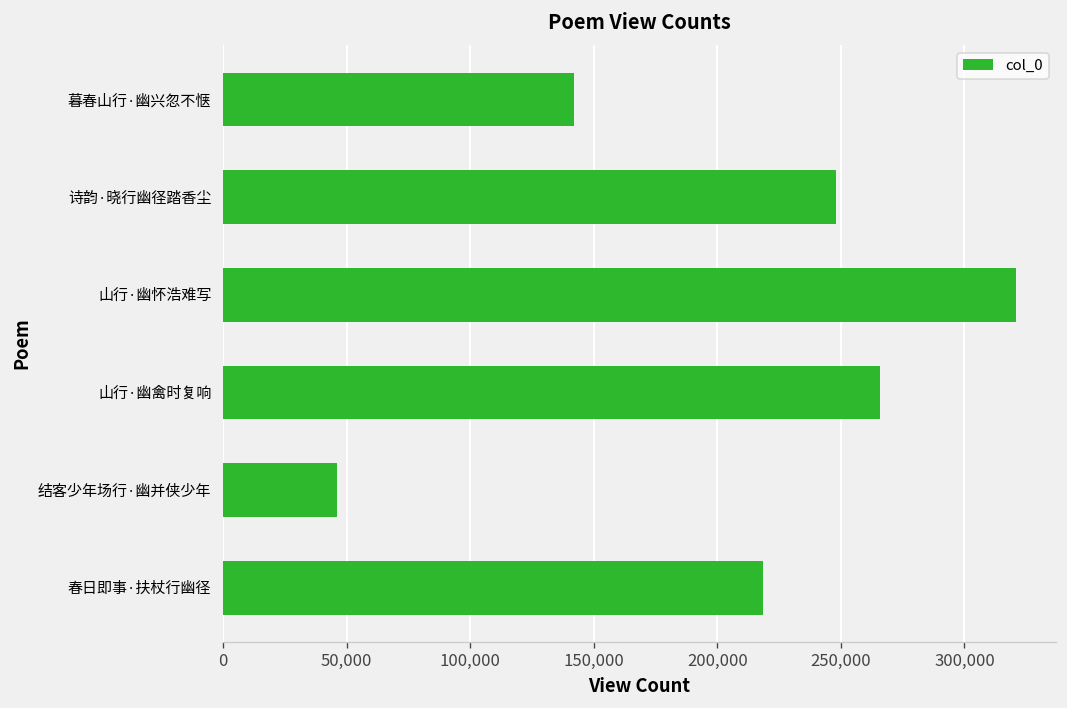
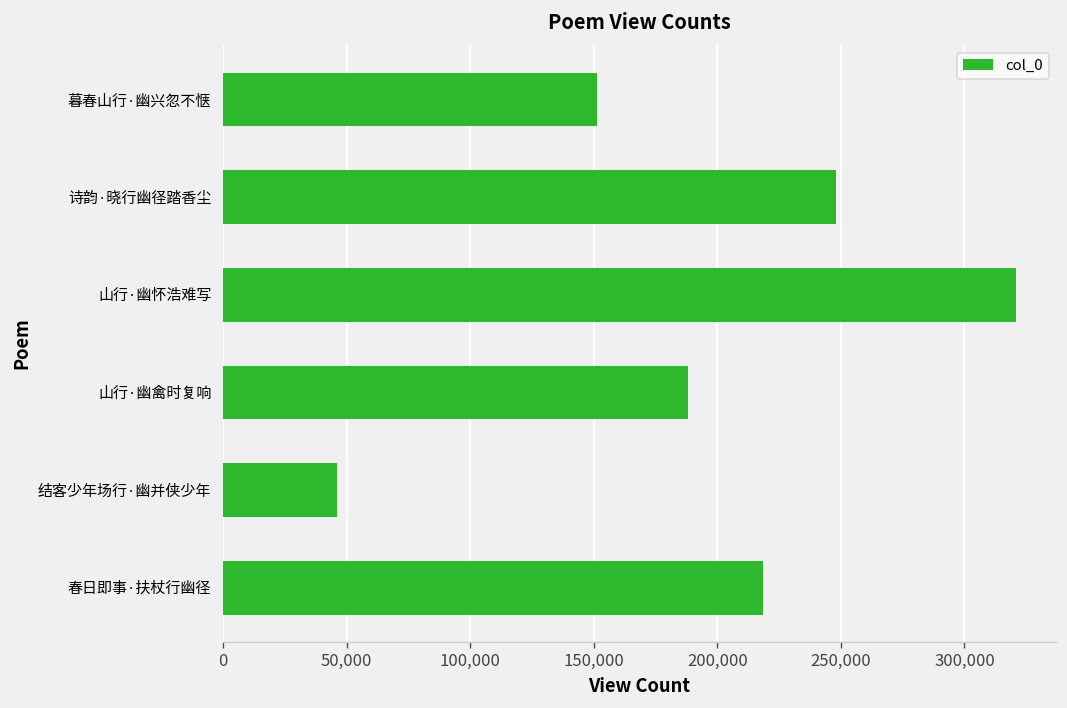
  {
-   "暮春山行·幽兴忽不惬": "142,000",
+   "暮春山行·幽兴忽不惬": "151,000",
    "诗韵·晓行幽径踏香尘": "248,000",
    "山行·幽怀浩难写": "321,000",
-   "山行·幽禽时复响": "266,000",
+   "山行·幽禽时复响": "188,000",
    "结客少年场行·幽并侠少年": "46,000",
    "春日即事·扶杖行幽径": "219,000"
  }
